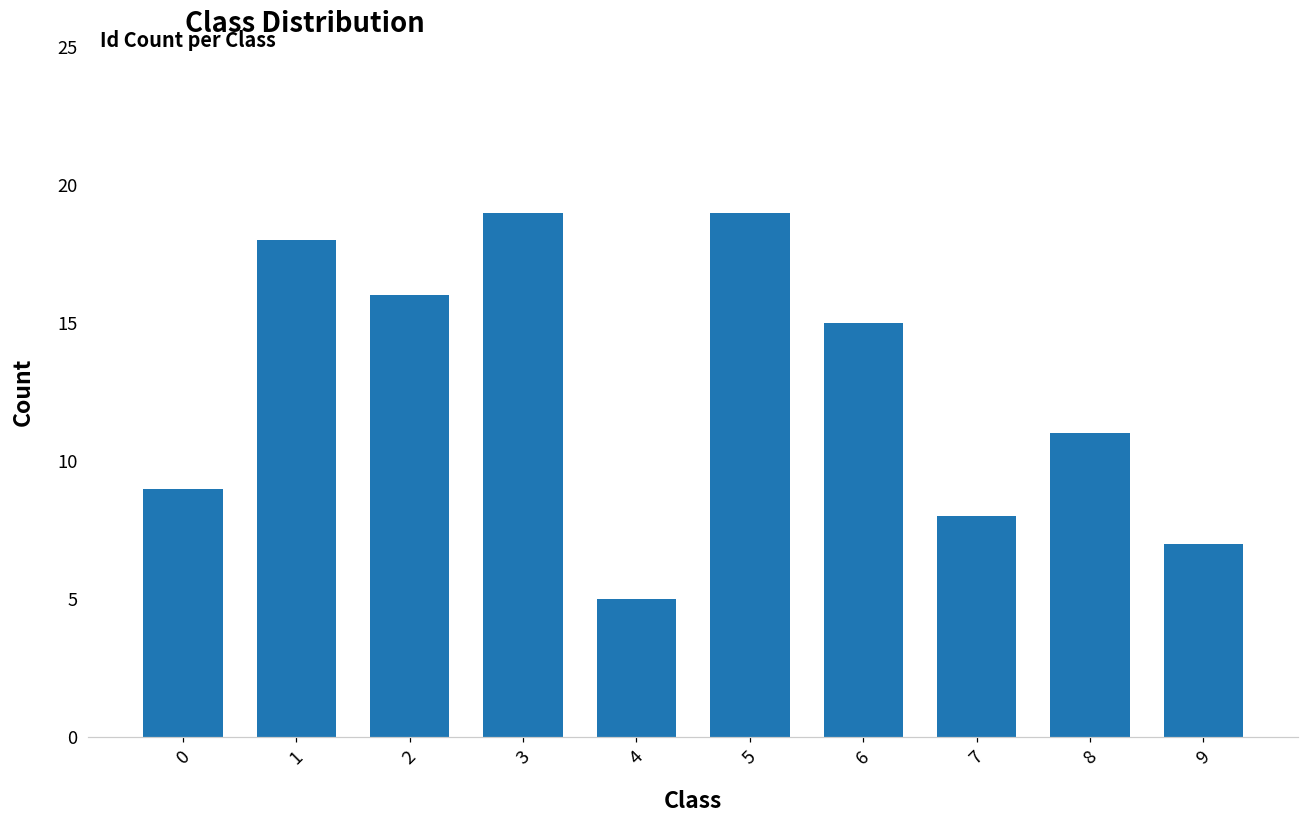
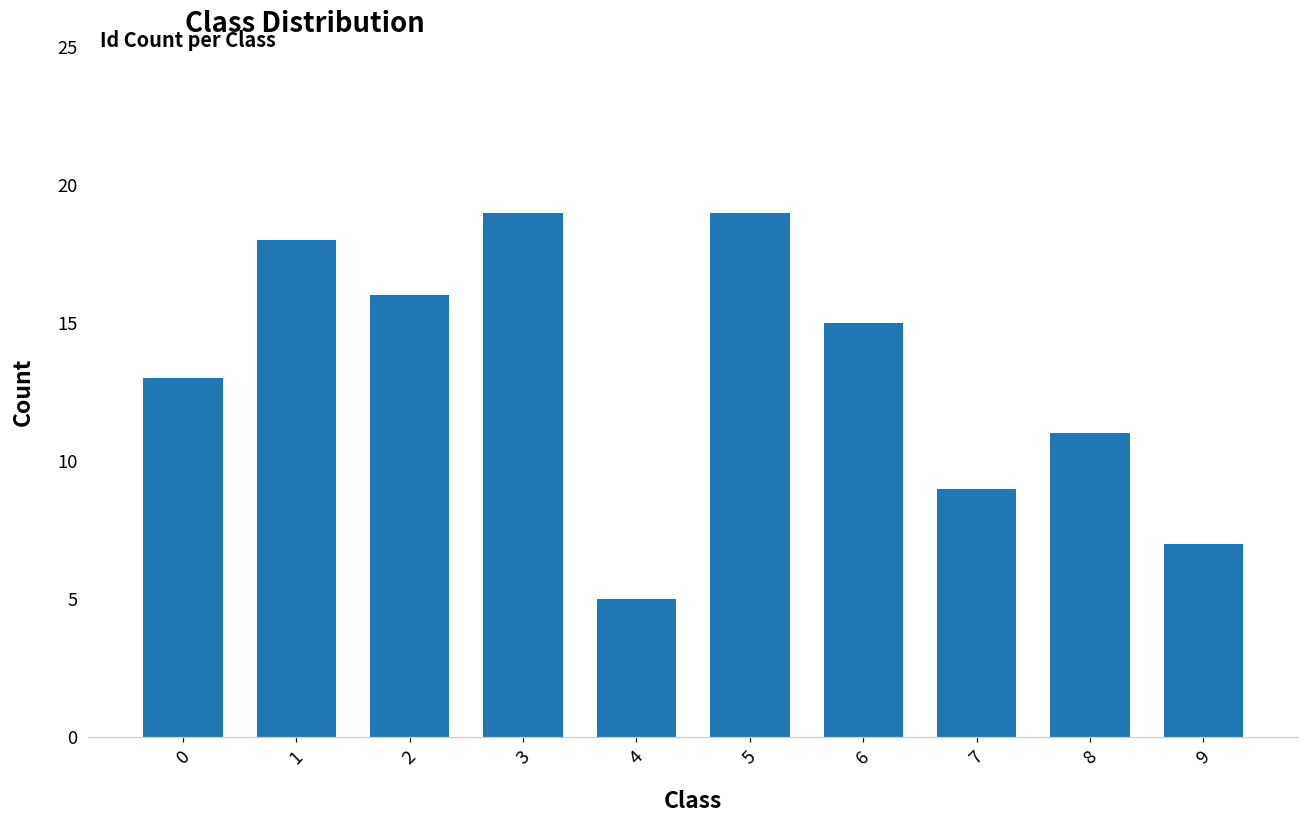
  {
-   "0": 9,
+   "0": 13,
    "1": 18,
    "2": 16,
    "3": 19,
    "4": 5,
    "5": 19,
    "6": 15,
-   "7": 8,
+   "7": 9,
    "8": 11,
    "9": 7
  }
